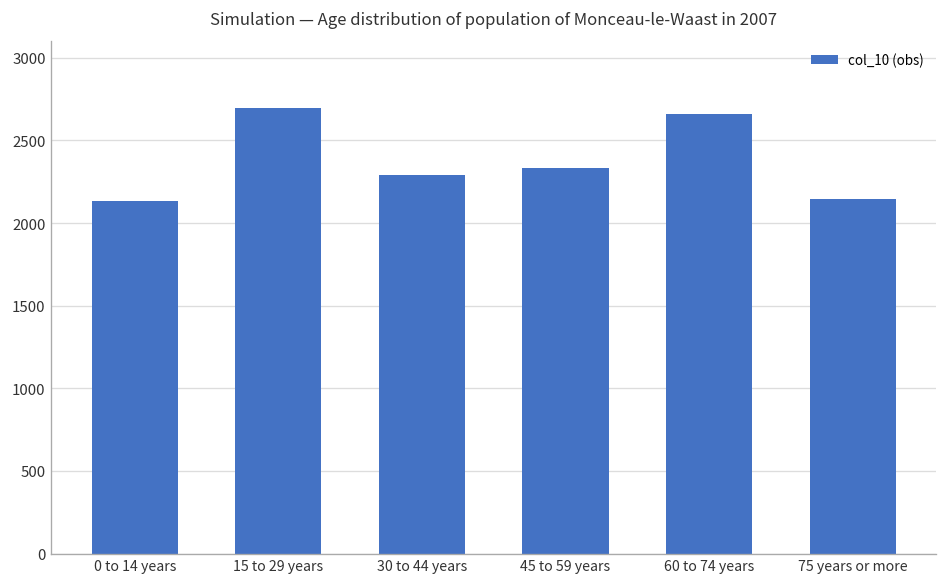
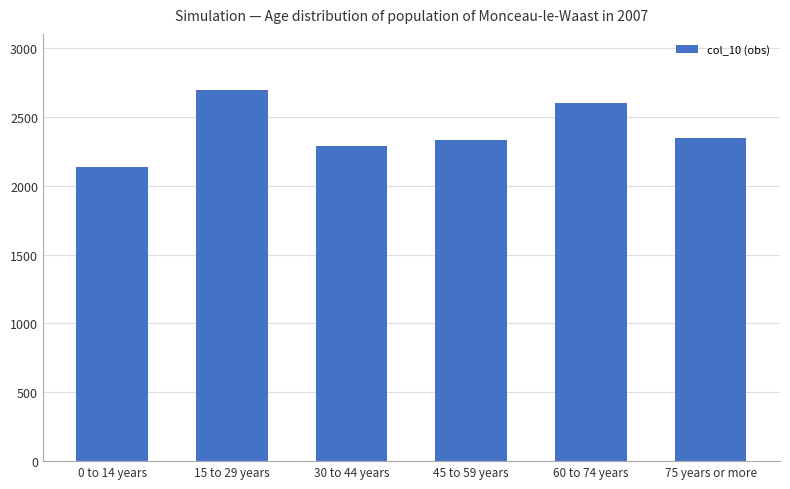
  {
    "0 to 14 years": 2130,
    "15 to 29 years": 2700,
    "30 to 44 years": 2290,
    "45 to 59 years": 2330,
-   "60 to 74 years": 2660,
-   "75 years or more": 2140
+   "60 to 74 years": 2600,
+   "75 years or more": 2350
  }
